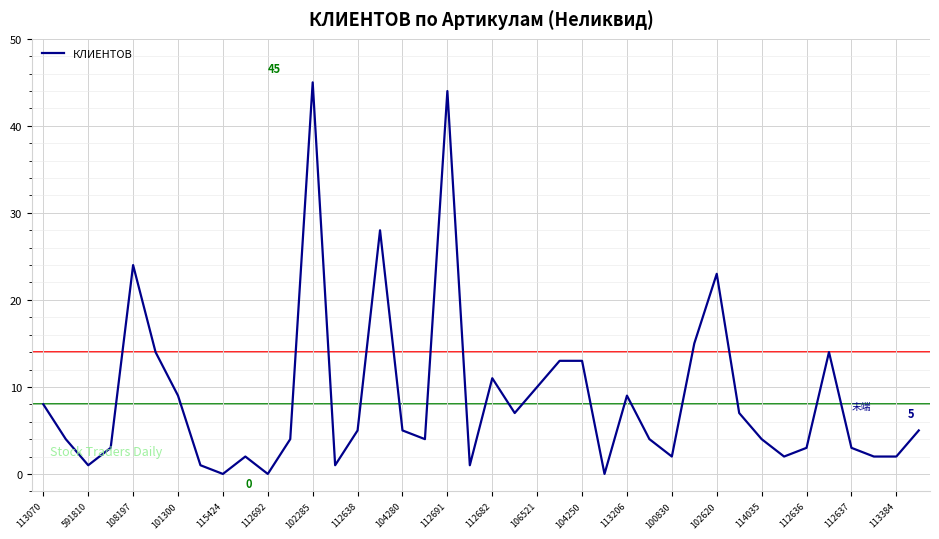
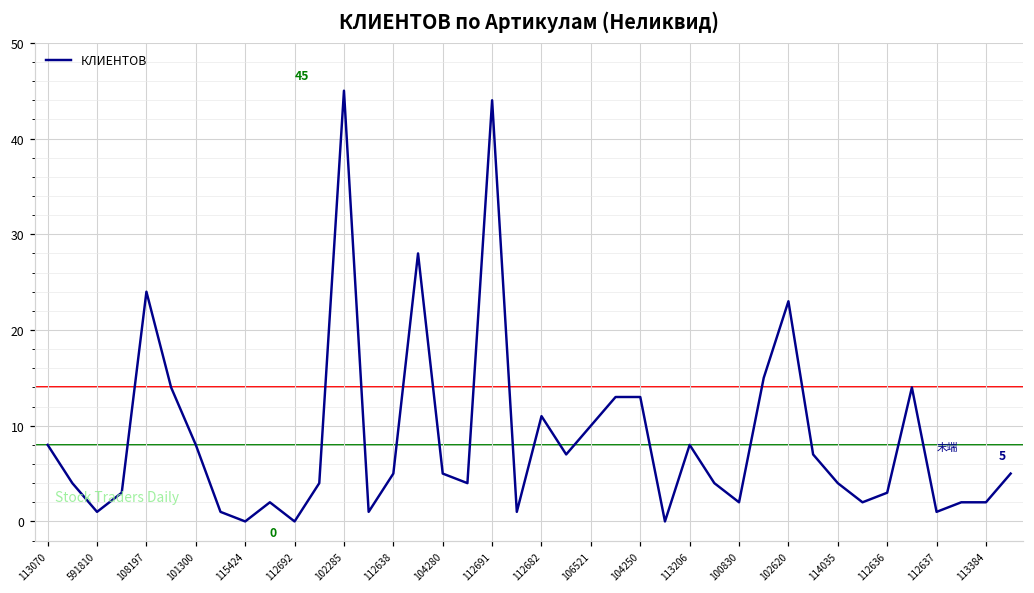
  {
    "113070": 8,
    "591810": 1,
    "108197": 24,
-   "101300": 9,
+   "101300": 8,
    "102285": 45,
    "112638": 5,
    "104280": 5,
    "112691": 44,
    "112682": 11,
    "106521": 10,
    "104250": 13,
-   "113206": 9,
+   "113206": 8,
    "100830": 2,
    "102620": 23,
    "114035": 4,
    "112636": 3,
-   "112637": 3,
+   "112637": 1,
    "113384": 2
  }
